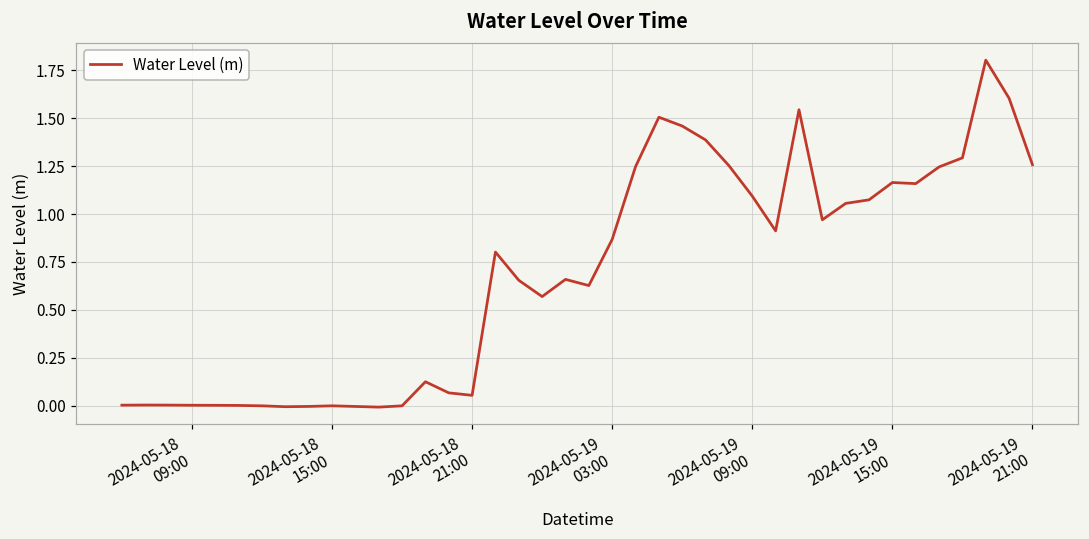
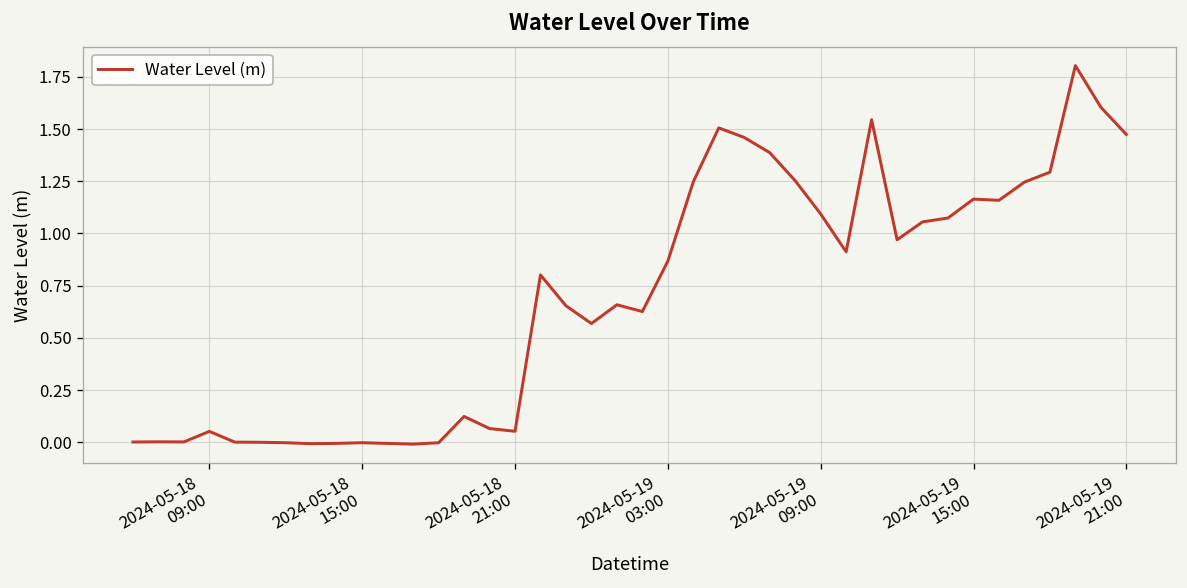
  {
-   "2024-05-18 09:00": 0.00,
+   "2024-05-18 09:00": 0.05,
    "2024-05-18 15:00": 0.00,
    "2024-05-18 21:00": 0.05,
    "2024-05-19 03:00": 0.87,
    "2024-05-19 09:00": 1.09,
    "2024-05-19 15:00": 1.16,
-   "2024-05-19 21:00": 1.26
+   "2024-05-19 21:00": 1.47
  }
